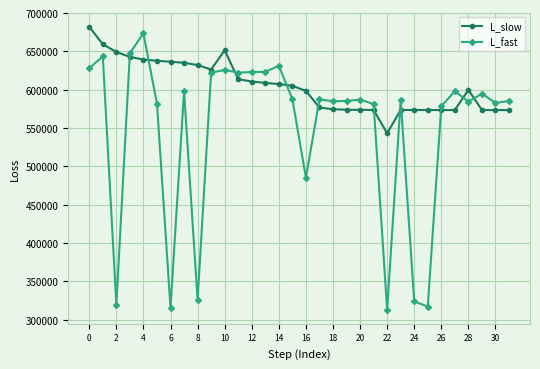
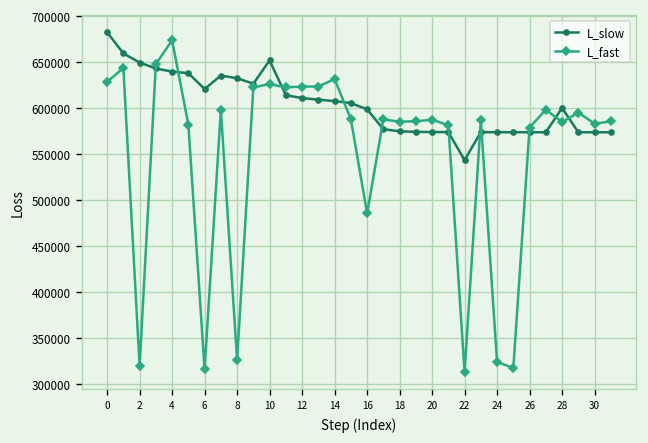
  {
    "L_slow": {
      "0": 680000,
      "2": 650000,
      "4": 640000,
-     "6": 640000,
+     "6": 620000,
      "8": 630000,
      "10": 650000,
      "12": 610000,
      "14": 610000,
      "16": 600000,
      "18": 570000,
      "20": 570000,
      "22": 540000,
      "24": 570000,
      "26": 570000,
      "28": 600000,
      "30": 570000
    },
    "L_fast": {
      "0": 630000,
      "2": 320000,
      "4": 670000,
      "6": 320000,
      "8": 330000,
      "10": 630000,
      "12": 620000,
      "14": 630000,
      "16": 490000,
      "18": 590000,
      "20": 590000,
      "22": 310000,
      "24": 320000,
      "26": 580000,
      "28": 580000,
      "30": 580000
    }
  }
